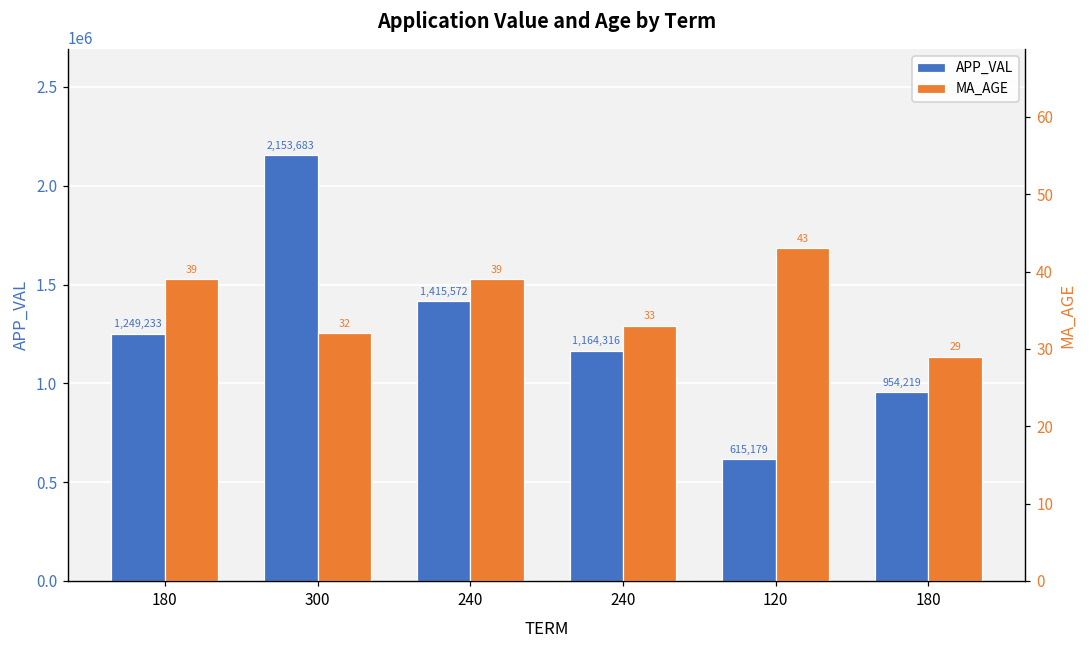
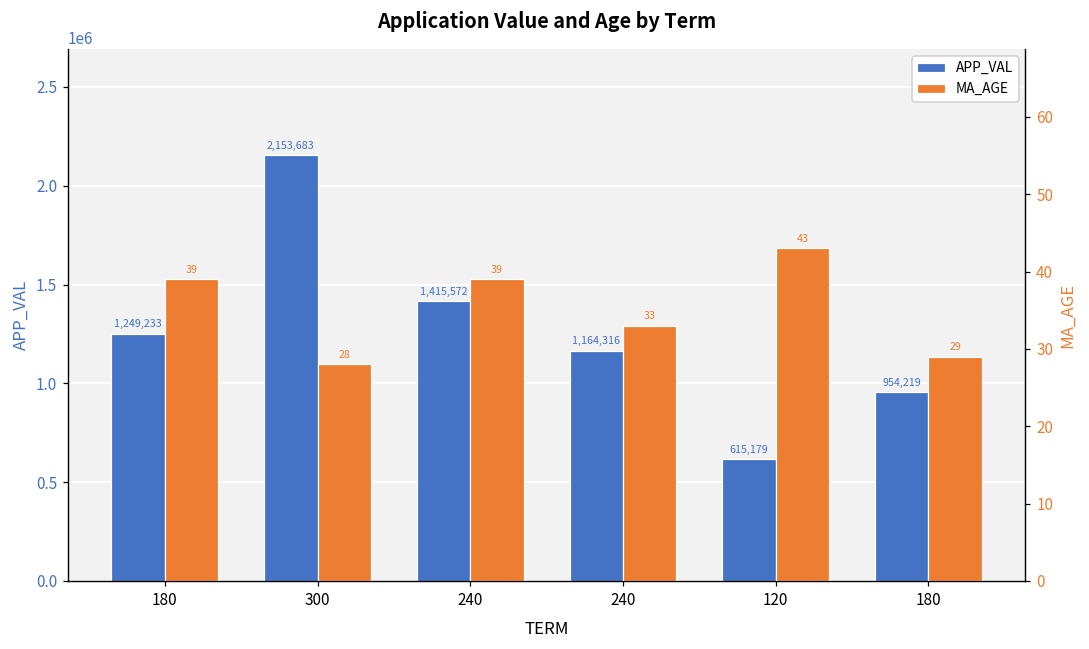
  {
    "APP_VAL": {
      "300": "2,153,683",
      "120": "615,179"
    },
    "MA_AGE": {
-     "300": "32",
+     "300": "28",
      "120": "43"
    }
  }
